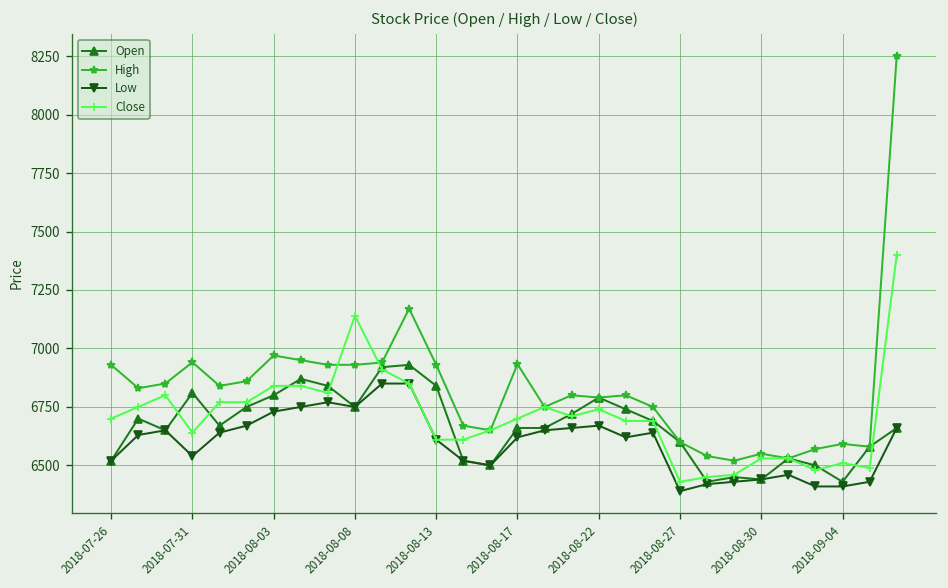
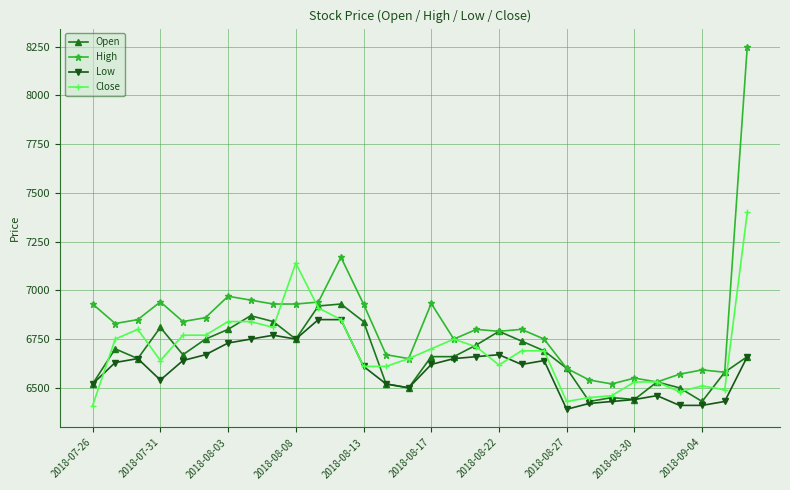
  {
    "High": {
      "2018-07-26": 6930,
      "2018-07-31": 6940,
      "2018-08-03": 6970,
      "2018-08-08": 6930,
      "2018-08-13": 6930,
      "2018-08-17": 6930,
      "2018-08-30": 6550,
      "2018-09-04": 6590
    },
    "Close": {
-     "2018-07-26": 6700,
+     "2018-07-26": 6410,
      "2018-07-31": 6640,
      "2018-08-03": 6840,
      "2018-08-08": 7140,
      "2018-08-17": 6700,
-     "2018-08-22": 6740,
+     "2018-08-22": 6620,
      "2018-08-27": 6430,
      "2018-08-30": 6530,
      "2018-09-04": 6510
    }
  }
